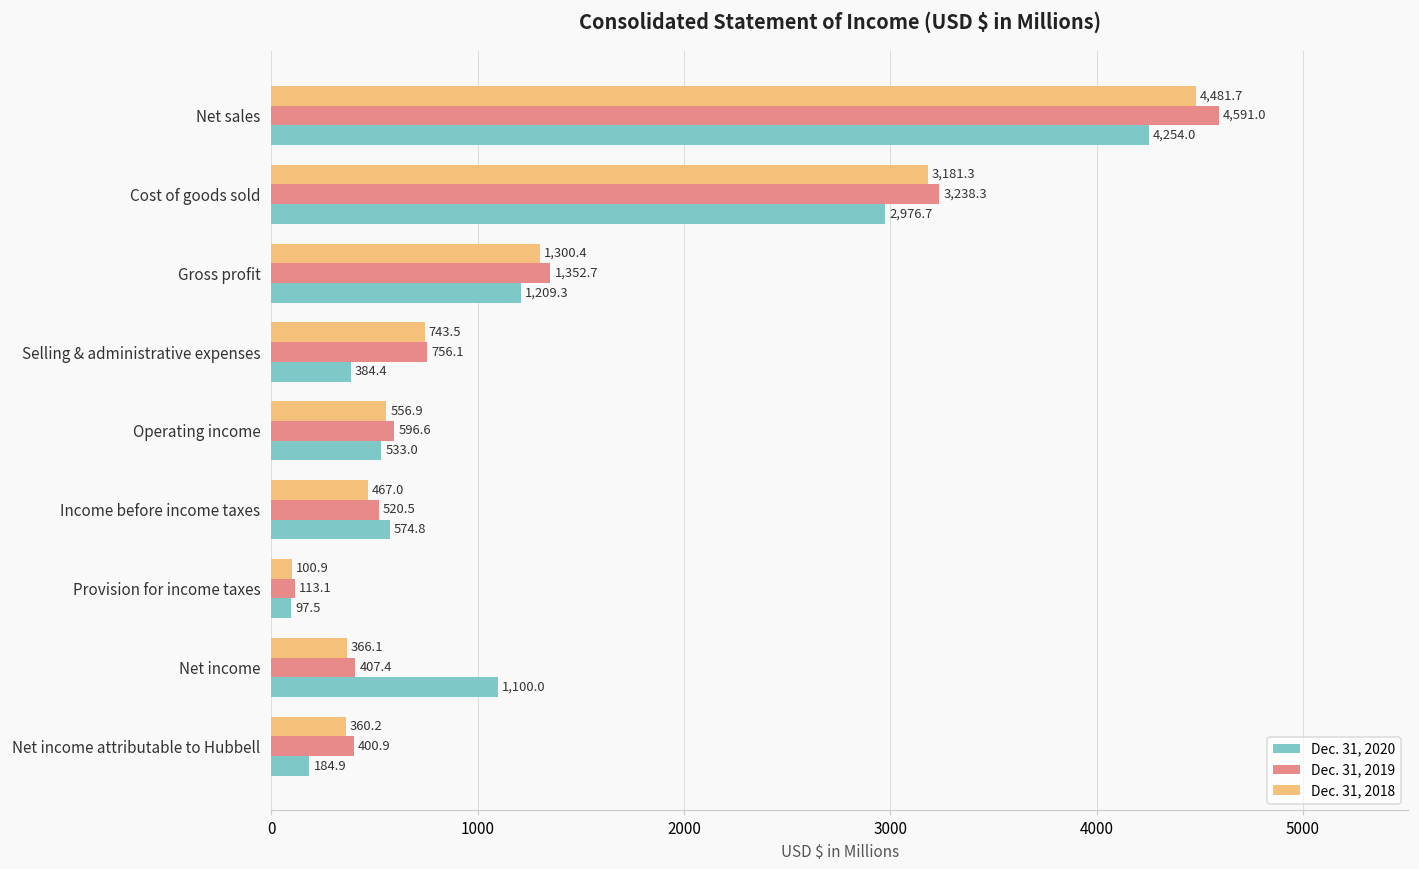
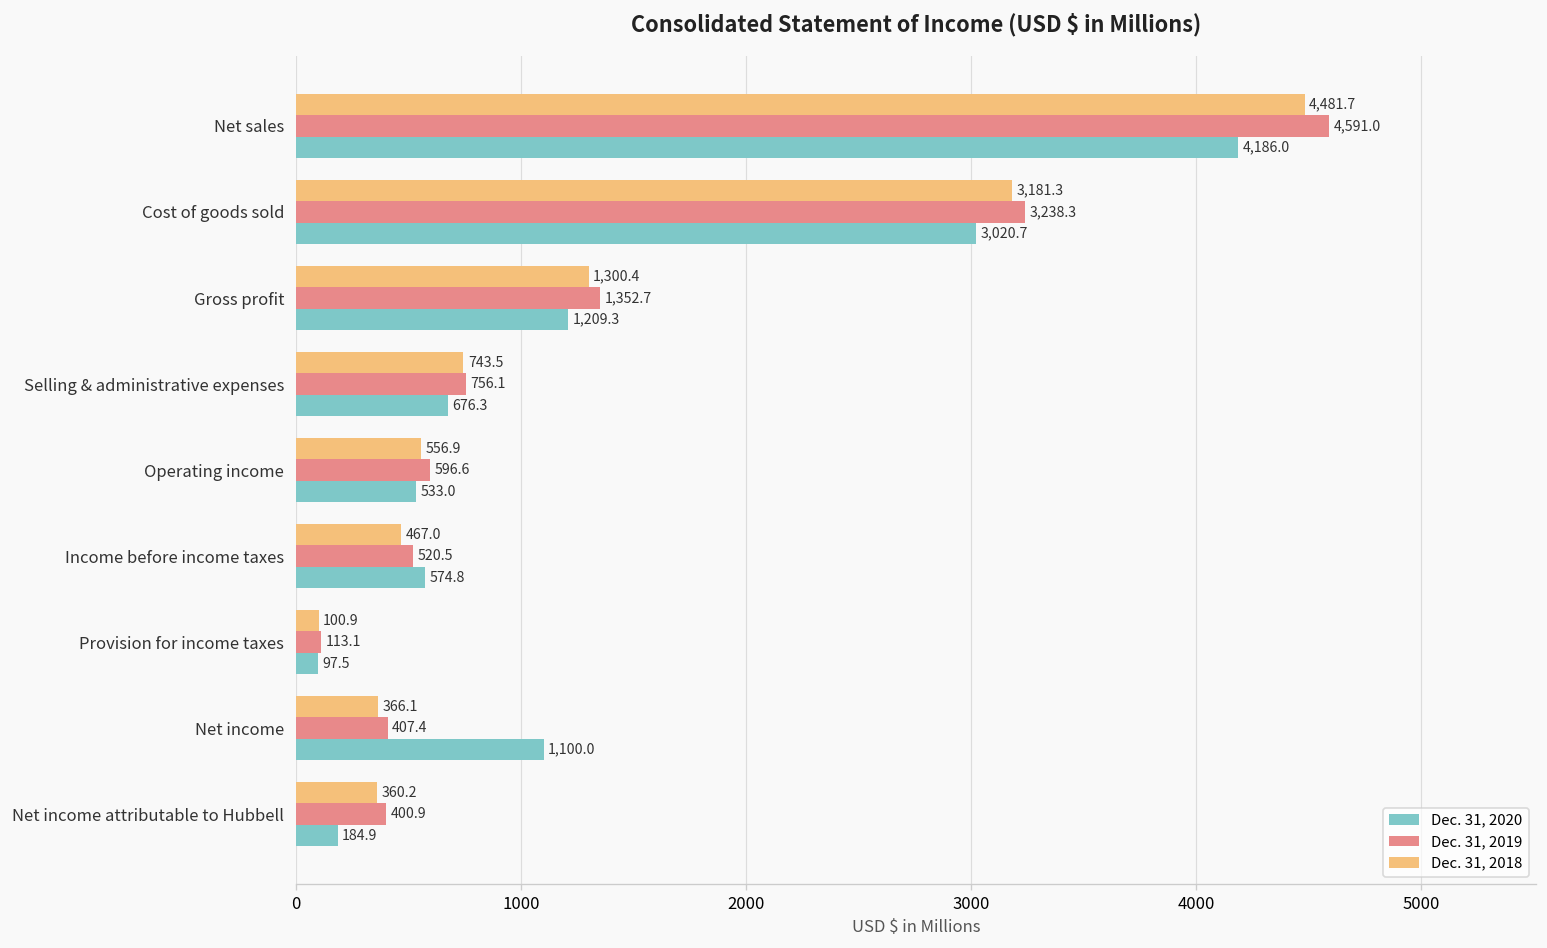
  {
    "Dec. 31, 2020": {
-     "Net sales": "4,254.0",
-     "Cost of goods sold": "2,976.7",
+     "Net sales": "4,186.0",
+     "Cost of goods sold": "3,020.7",
      "Gross profit": "1,209.3",
-     "Selling & administrative expenses": "384.4",
+     "Selling & administrative expenses": "676.3",
      "Operating income": "533.0",
      "Income before income taxes": "574.8",
      "Provision for income taxes": "97.5",
      "Net income": "1,100.0",
      "Net income attributable to Hubbell": "184.9"
    }
  }
